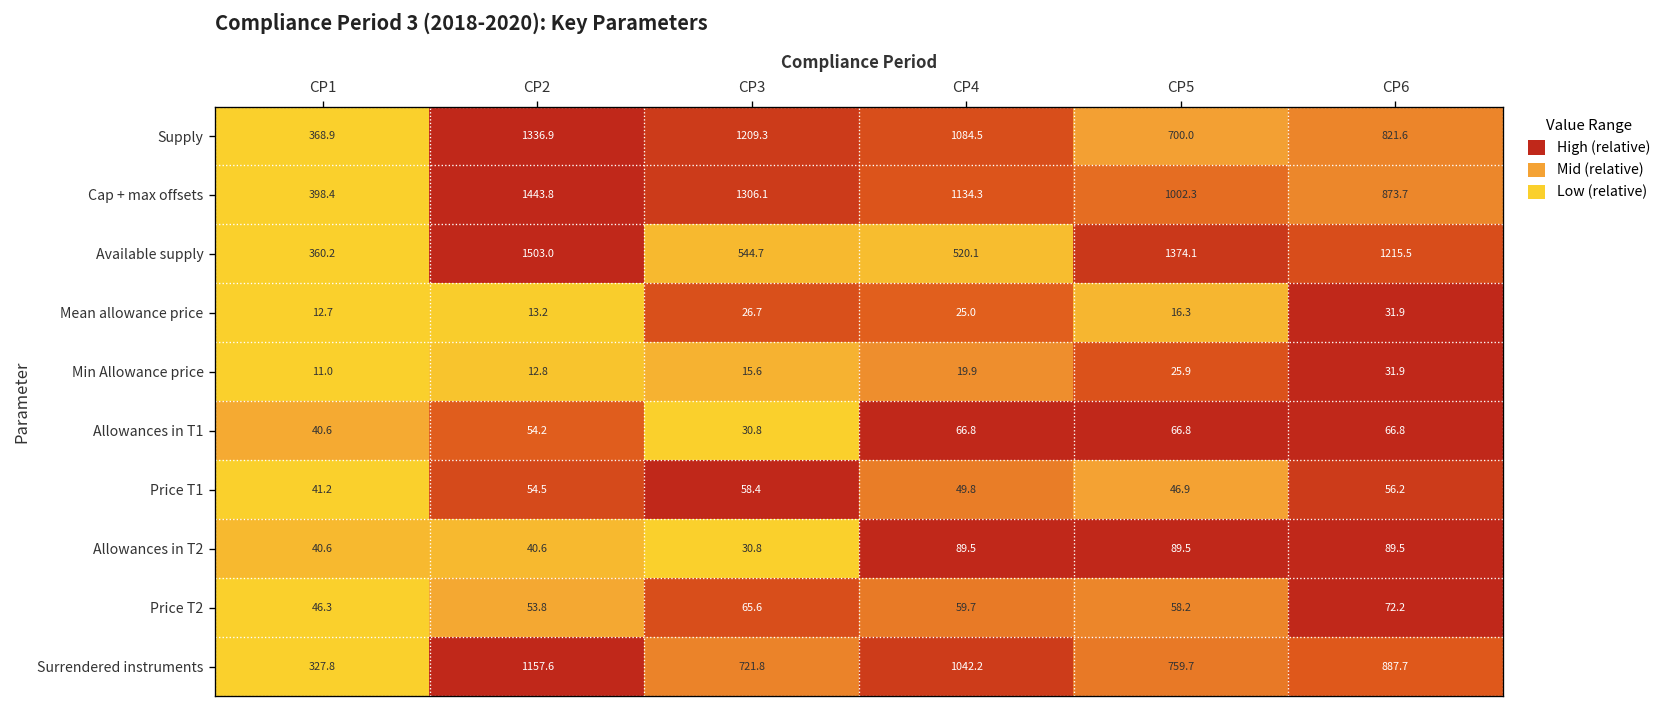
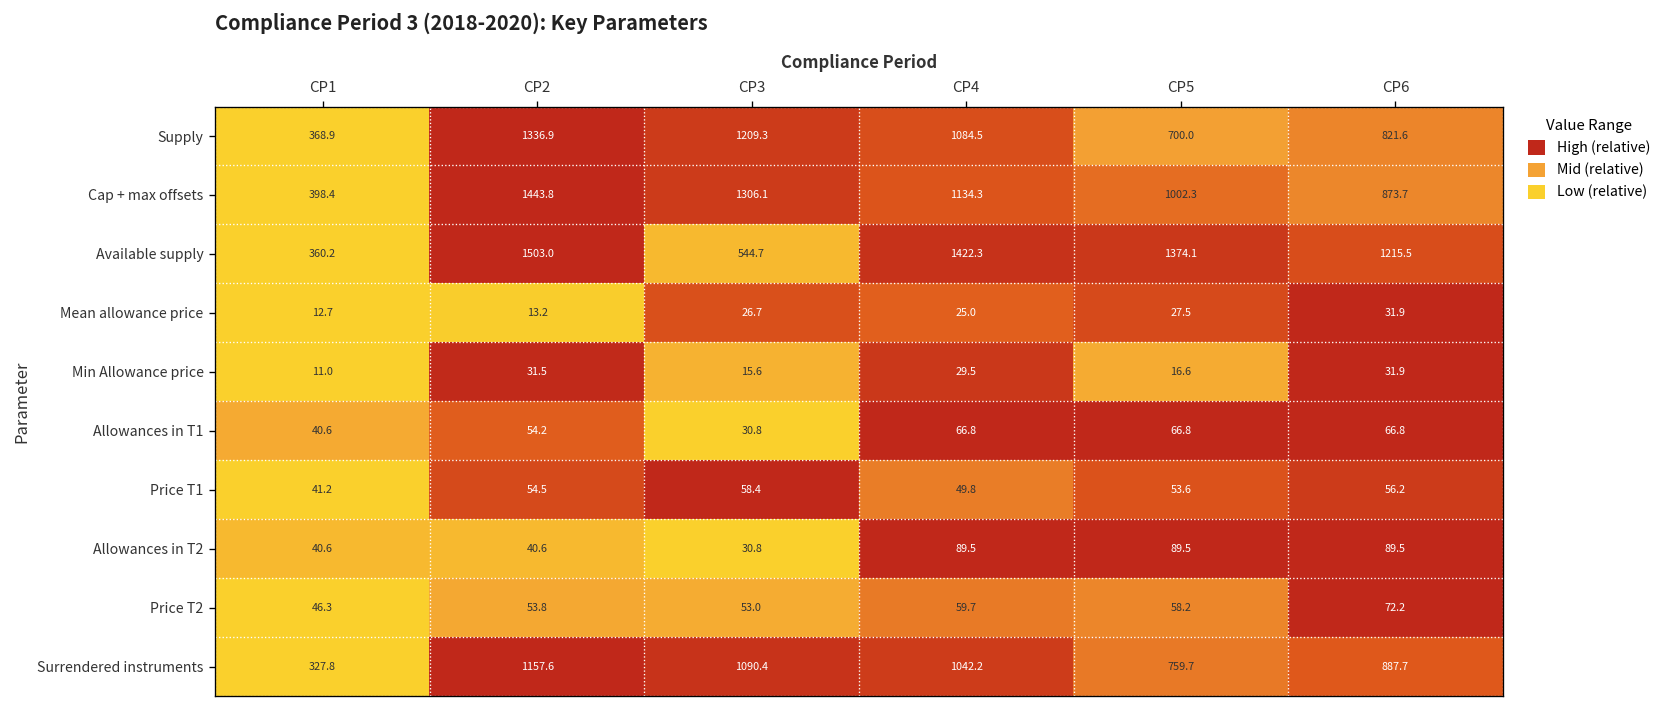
  {
    "Supply": {
      "CP1": 368.9,
      "CP2": 1336.9,
      "CP3": 1209.3,
      "CP4": 1084.5,
      "CP5": 700.0,
      "CP6": 821.6
    },
    "Cap + max offsets": {
      "CP1": 398.4,
      "CP2": 1443.8,
      "CP3": 1306.1,
      "CP4": 1134.3,
      "CP5": 1002.3,
      "CP6": 873.7
    },
    "Available supply": {
      "CP1": 360.2,
      "CP2": 1503.0,
      "CP3": 544.7,
-     "CP4": 520.1,
+     "CP4": 1422.3,
      "CP5": 1374.1,
      "CP6": 1215.5
    },
    "Mean allowance price": {
      "CP1": 12.7,
      "CP2": 13.2,
      "CP3": 26.7,
      "CP4": 25.0,
-     "CP5": 16.3,
+     "CP5": 27.5,
      "CP6": 31.9
    },
    "Min Allowance price": {
      "CP1": 11.0,
-     "CP2": 12.8,
+     "CP2": 31.5,
      "CP3": 15.6,
-     "CP4": 19.9,
-     "CP5": 25.9,
+     "CP4": 29.5,
+     "CP5": 16.6,
      "CP6": 31.9
    },
    "Allowances in T1": {
      "CP1": 40.6,
      "CP2": 54.2,
      "CP3": 30.8,
      "CP4": 66.8,
      "CP5": 66.8,
      "CP6": 66.8
    },
    "Price T1": {
      "CP1": 41.2,
      "CP2": 54.5,
      "CP3": 58.4,
      "CP4": 49.8,
-     "CP5": 46.9,
+     "CP5": 53.6,
      "CP6": 56.2
    },
    "Allowances in T2": {
      "CP1": 40.6,
      "CP2": 40.6,
      "CP3": 30.8,
      "CP4": 89.5,
      "CP5": 89.5,
      "CP6": 89.5
    },
    "Price T2": {
      "CP1": 46.3,
      "CP2": 53.8,
-     "CP3": 65.6,
+     "CP3": 53.0,
      "CP4": 59.7,
      "CP5": 58.2,
      "CP6": 72.2
    },
    "Surrendered instruments": {
      "CP1": 327.8,
      "CP2": 1157.6,
-     "CP3": 721.8,
+     "CP3": 1090.4,
      "CP4": 1042.2,
      "CP5": 759.7,
      "CP6": 887.7
    }
  }
